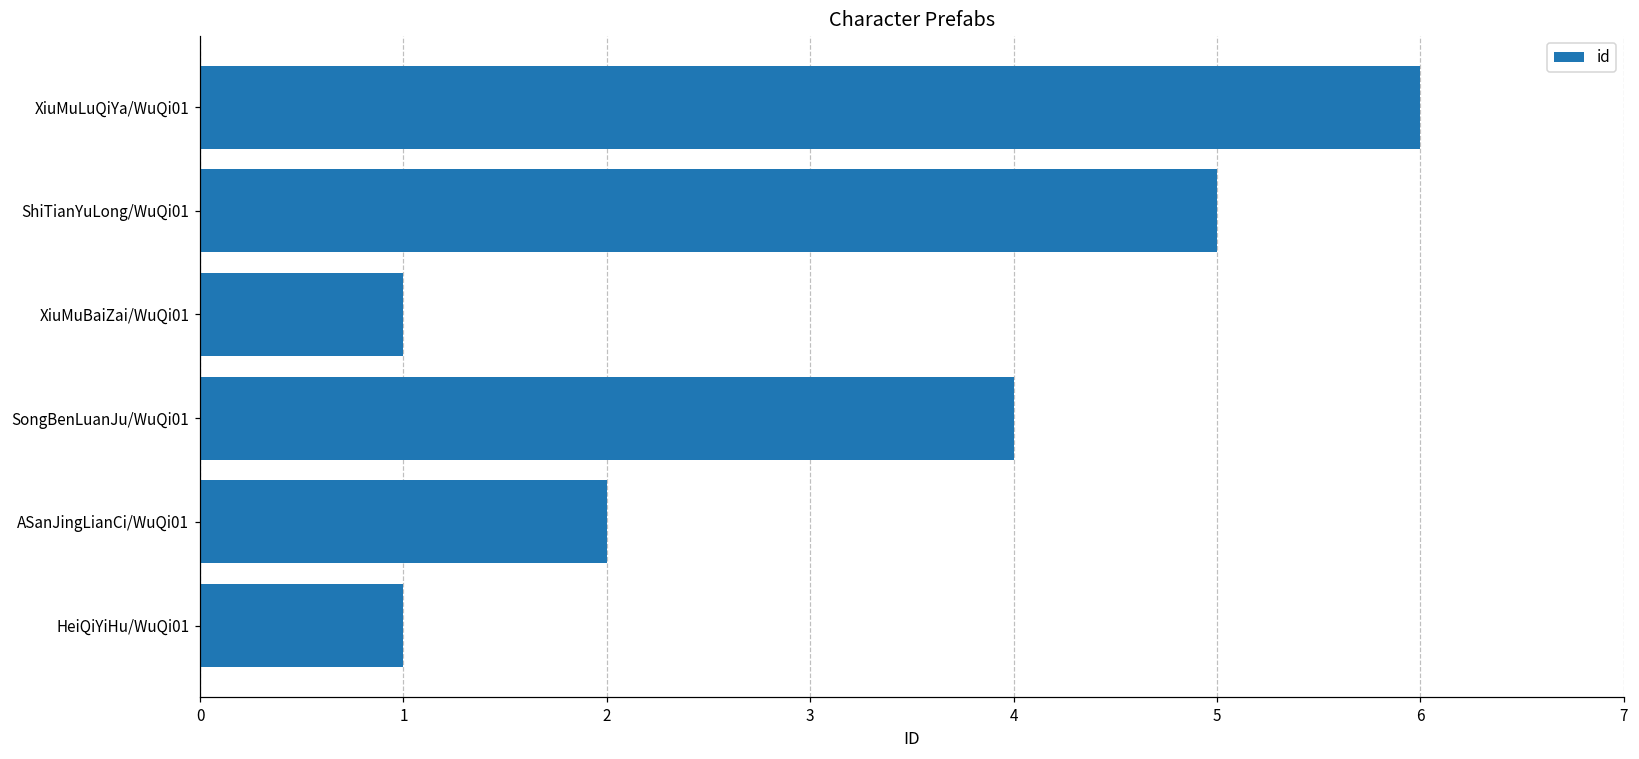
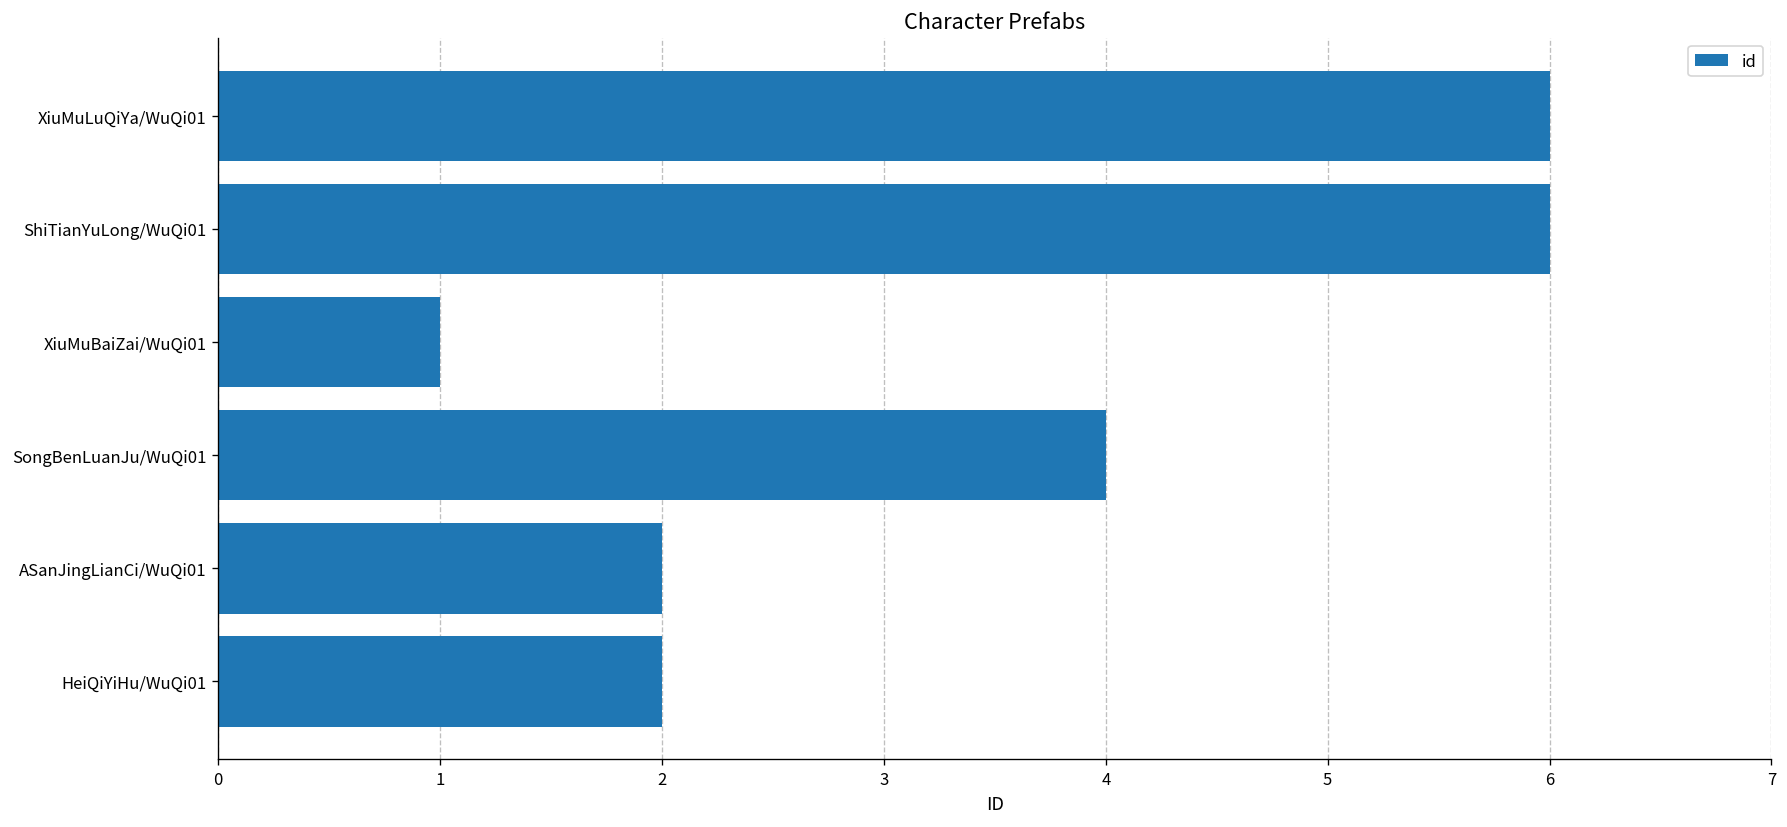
  {
    "XiuMuLuQiYa/WuQi01": 6,
-   "ShiTianYuLong/WuQi01": 5,
+   "ShiTianYuLong/WuQi01": 6,
    "XiuMuBaiZai/WuQi01": 1,
    "SongBenLuanJu/WuQi01": 4,
    "ASanJingLianCi/WuQi01": 2,
-   "HeiQiYiHu/WuQi01": 1
+   "HeiQiYiHu/WuQi01": 2
  }
